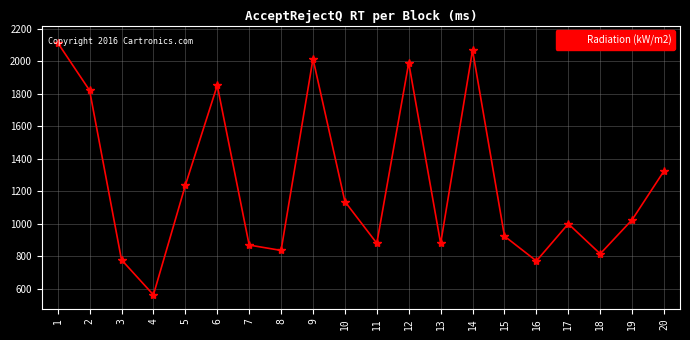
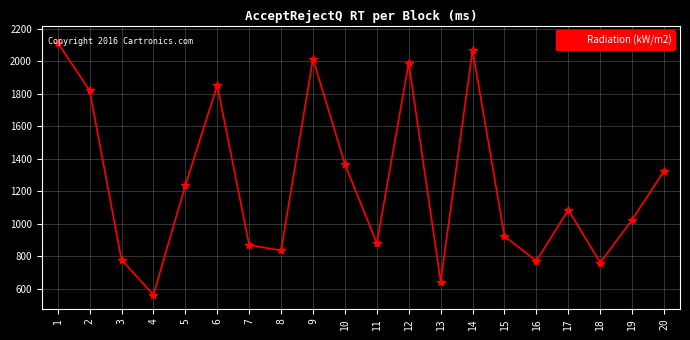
  {
    "2": 1820,
    "3": 780,
    "4": 560,
    "5": 1240,
    "6": 1850,
    "7": 870,
    "8": 840,
    "9": 2020,
-   "10": 1140,
+   "10": 1370,
    "11": 880,
    "12": 1990,
-   "13": 880,
+   "13": 640,
    "14": 2070,
    "15": 920,
    "16": 770,
-   "17": 1000,
-   "18": 810,
+   "17": 1090,
+   "18": 760,
    "19": 1020,
    "20": 1330
  }
